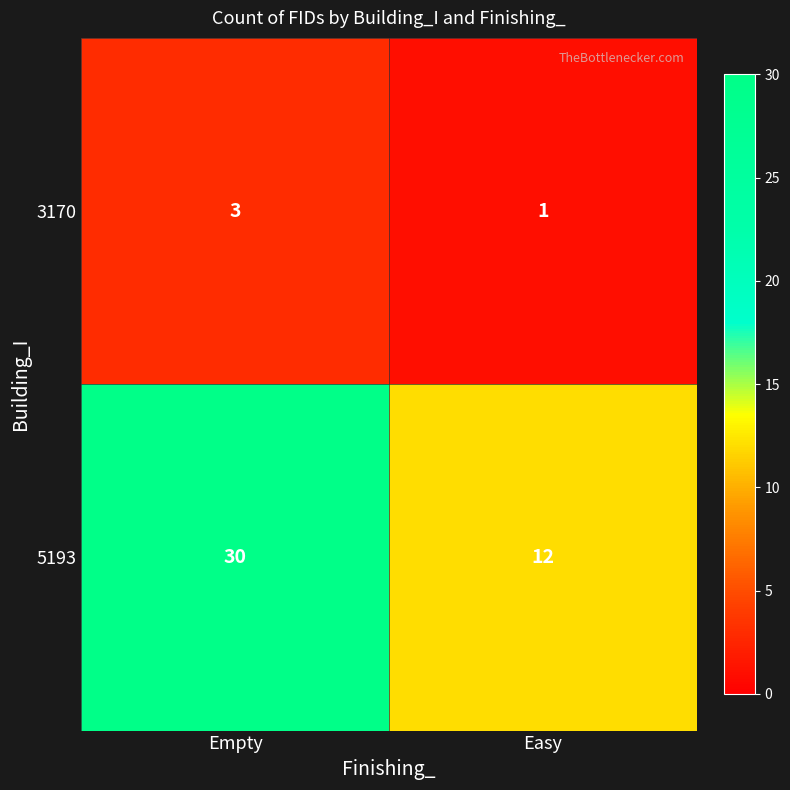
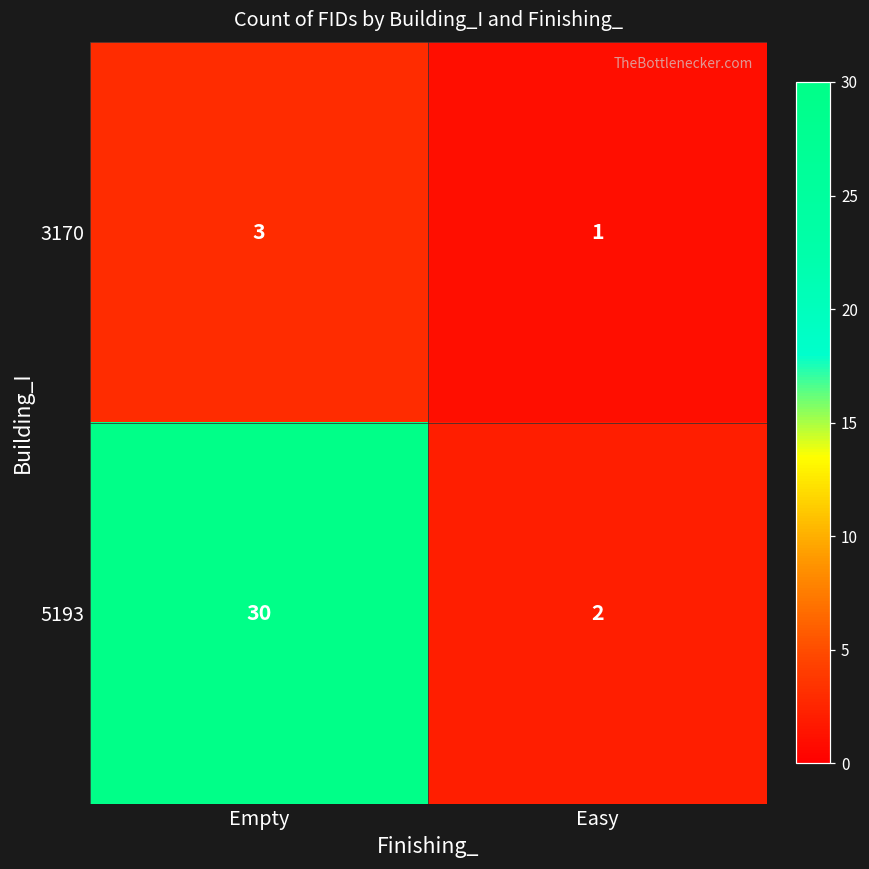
  {
    "3170": {
      "Empty": 3
    },
    "5193": {
      "Empty": 30,
-     "Easy": 12
+     "Easy": 2
    }
  }
